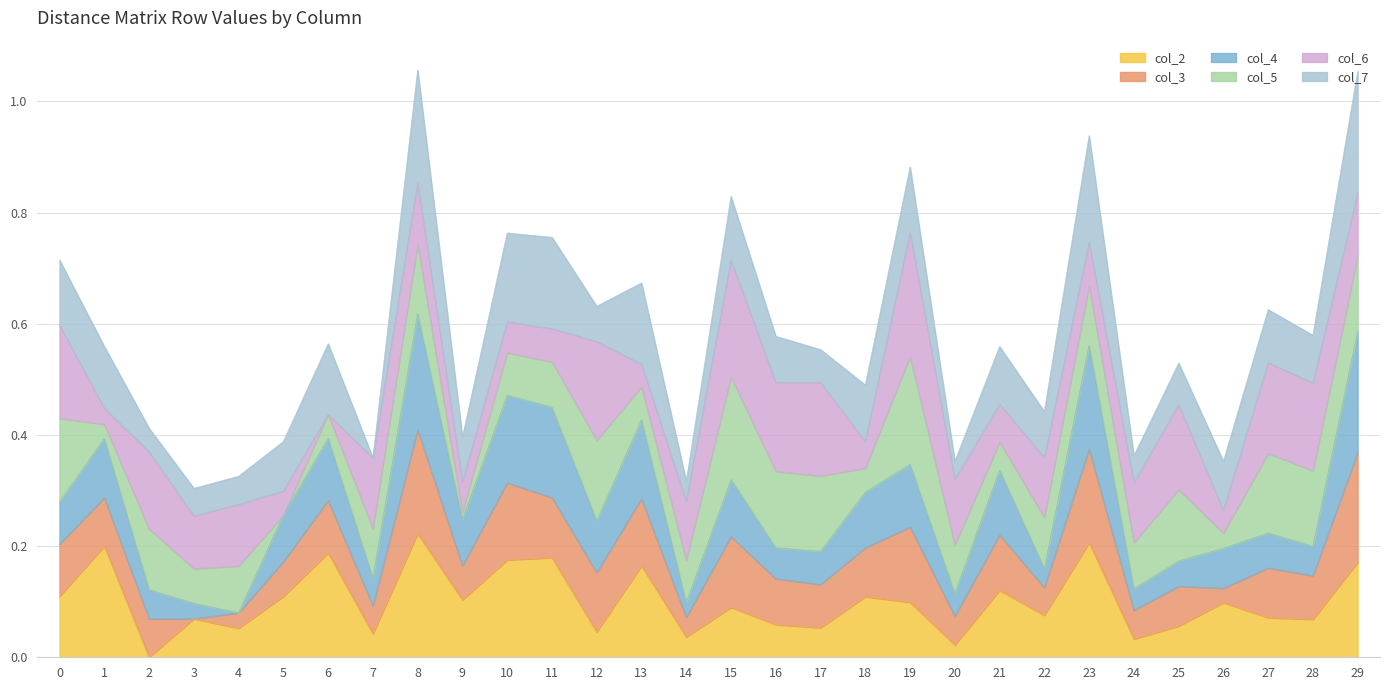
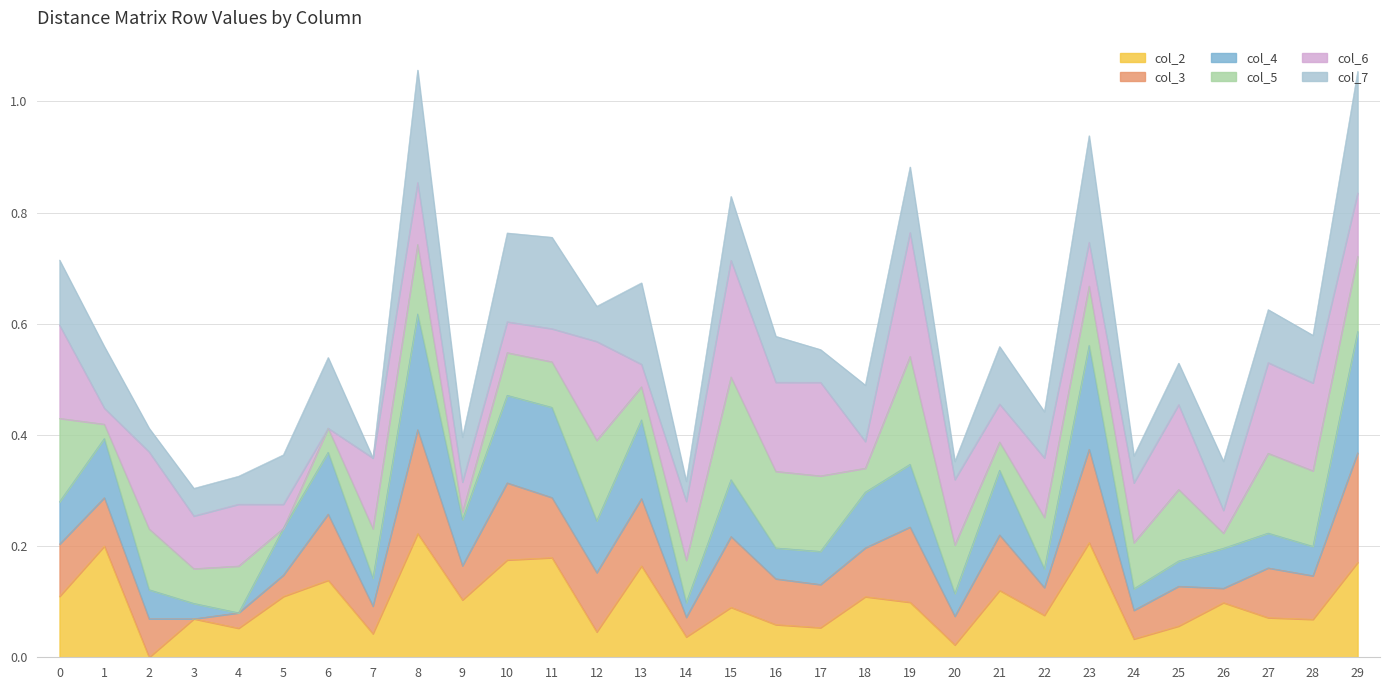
  {
    "col_2": {
      "0": 0.11,
      "1": 0.20,
      "2": 0.00,
      "4": 0.05,
      "5": 0.11,
-     "6": 0.19,
+     "6": 0.14,
      "7": 0.04,
      "8": 0.22,
      "9": 0.10,
      "10": 0.18,
      "11": 0.18,
      "12": 0.05,
      "13": 0.16,
      "14": 0.04,
      "15": 0.09,
      "16": 0.06,
      "17": 0.05,
      "18": 0.11,
      "19": 0.10,
      "20": 0.02,
      "21": 0.12,
      "22": 0.08,
      "23": 0.21,
      "24": 0.03,
      "25": 0.06,
      "26": 0.10,
      "27": 0.07,
      "28": 0.07,
      "29": 0.17
    },
    "col_3": {
      "0": 0.09,
      "1": 0.09,
      "2": 0.07,
-     "5": 0.06,
-     "6": 0.09,
+     "5": 0.04,
+     "6": 0.12,
      "7": 0.05,
      "8": 0.19,
      "9": 0.06,
      "10": 0.14,
      "11": 0.11,
      "12": 0.11,
      "13": 0.12,
      "14": 0.04,
      "15": 0.13,
      "16": 0.08,
      "17": 0.08,
      "18": 0.09,
      "19": 0.14,
      "20": 0.05,
      "21": 0.10,
      "22": 0.05,
      "23": 0.17,
      "24": 0.05,
      "25": 0.07,
      "26": 0.03,
      "27": 0.09,
      "28": 0.08,
      "29": 0.20
    }
  }
